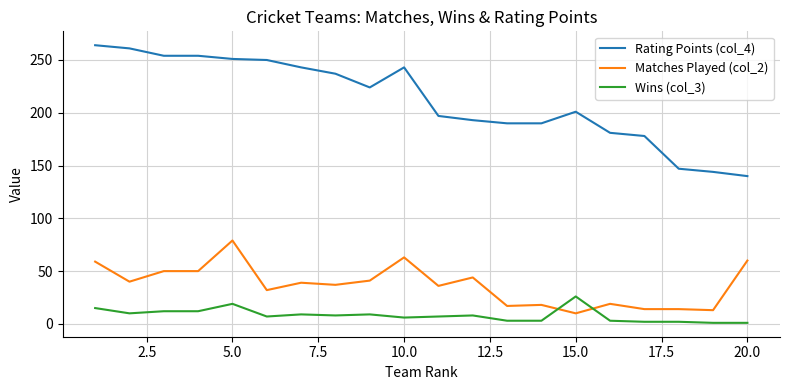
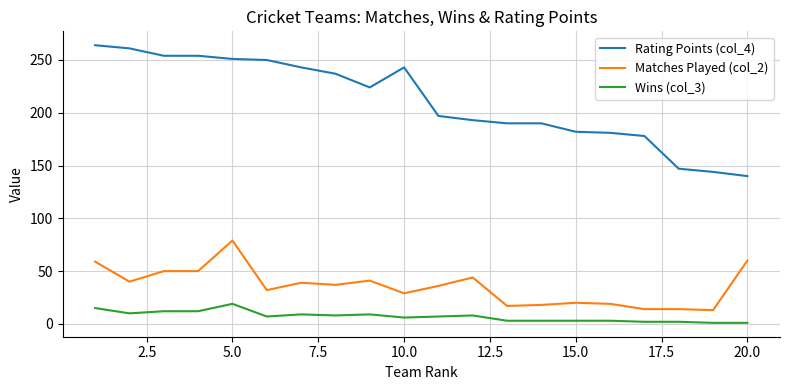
  {
    "Rating Points (col_4)": {
      "5.0": 251,
      "10.0": 243,
-     "15.0": 201,
+     "15.0": 182,
      "20.0": 140
    },
    "Matches Played (col_2)": {
      "5.0": 79,
-     "10.0": 63,
-     "15.0": 10,
+     "10.0": 29,
+     "15.0": 20,
      "20.0": 60
    },
    "Wins (col_3)": {
      "5.0": 19,
      "10.0": 6,
-     "15.0": 26,
+     "15.0": 3,
      "20.0": 1
    }
  }
